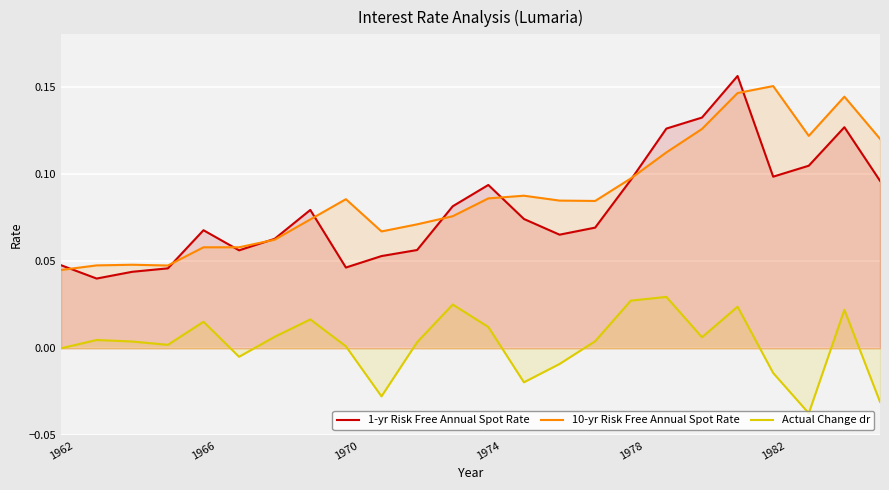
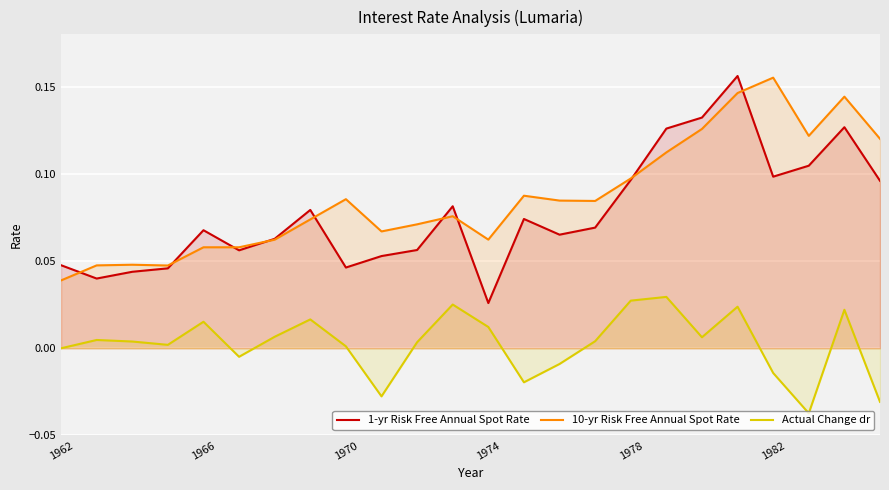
  {
    "1-yr Risk Free Annual Spot Rate": {
      "1962": 0.048,
      "1966": 0.068,
      "1970": 0.046,
-     "1974": 0.094,
+     "1974": 0.026,
      "1982": 0.098
    },
    "10-yr Risk Free Annual Spot Rate": {
-     "1962": 0.045,
+     "1962": 0.039,
      "1966": 0.058,
      "1970": 0.085,
-     "1974": 0.086,
-     "1982": 0.150
+     "1974": 0.062,
+     "1982": 0.155
    }
  }
